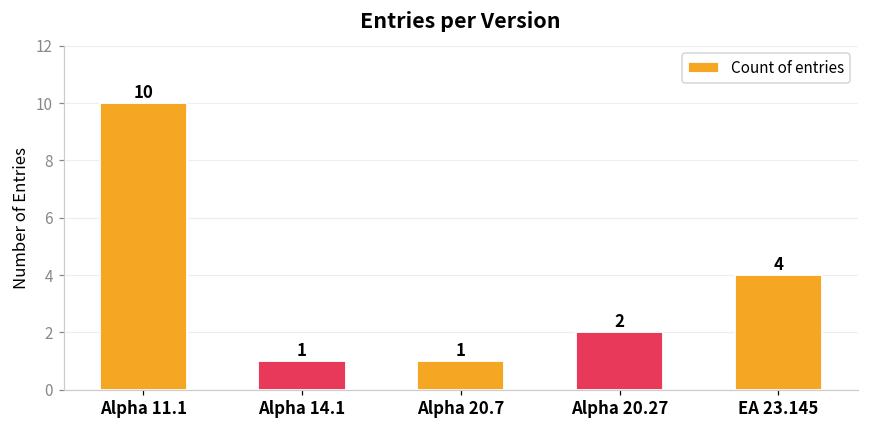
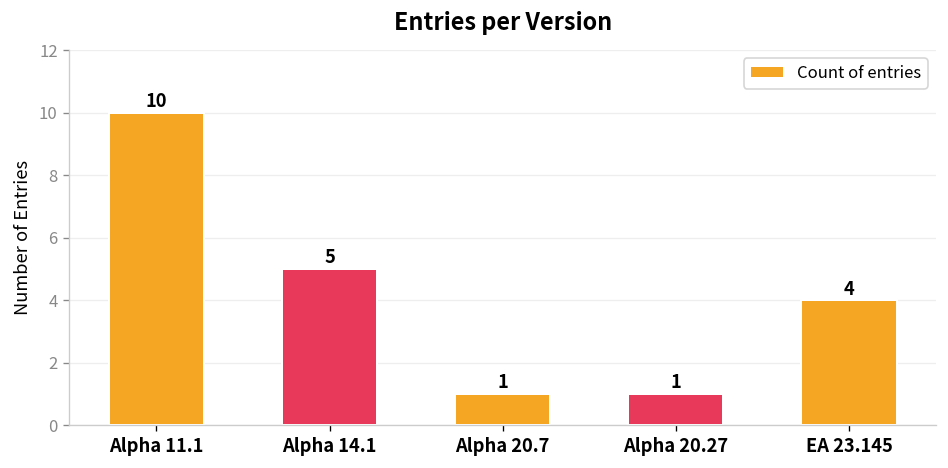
  {
    "Alpha 11.1": 10,
-   "Alpha 14.1": 1,
+   "Alpha 14.1": 5,
    "Alpha 20.7": 1,
-   "Alpha 20.27": 2,
+   "Alpha 20.27": 1,
    "EA 23.145": 4
  }
